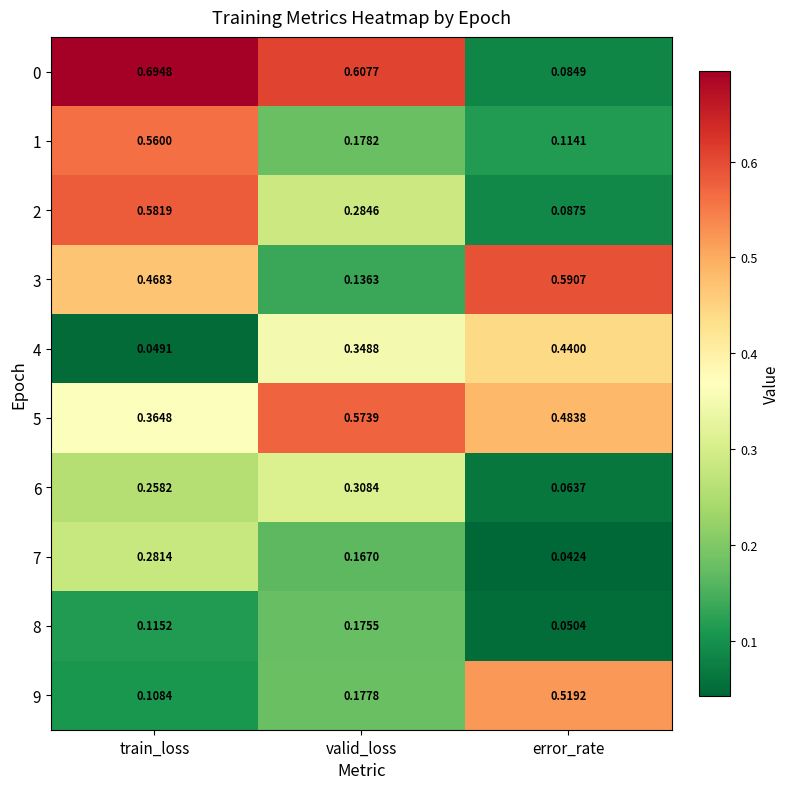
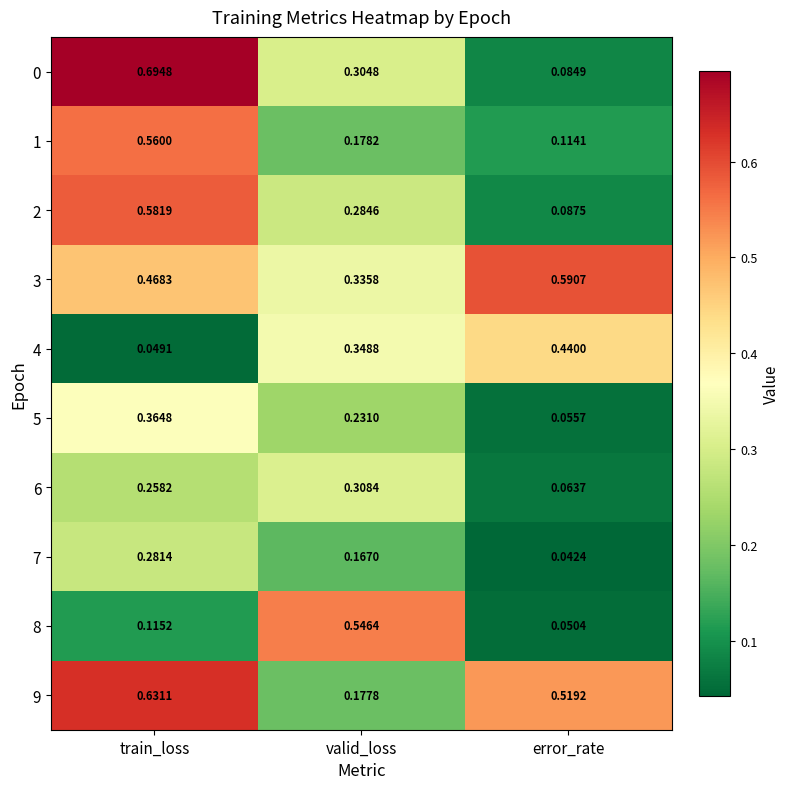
  {
    "0": {
      "train_loss": 0.6948,
-     "valid_loss": 0.6077,
+     "valid_loss": 0.3048,
      "error_rate": 0.0849
    },
    "1": {
      "train_loss": 0.5600,
      "valid_loss": 0.1782,
      "error_rate": 0.1141
    },
    "2": {
      "train_loss": 0.5819,
      "valid_loss": 0.2846,
      "error_rate": 0.0875
    },
    "3": {
      "train_loss": 0.4683,
-     "valid_loss": 0.1363,
+     "valid_loss": 0.3358,
      "error_rate": 0.5907
    },
    "4": {
      "train_loss": 0.0491,
      "valid_loss": 0.3488,
      "error_rate": 0.4400
    },
    "5": {
      "train_loss": 0.3648,
-     "valid_loss": 0.5739,
-     "error_rate": 0.4838
+     "valid_loss": 0.2310,
+     "error_rate": 0.0557
    },
    "6": {
      "train_loss": 0.2582,
      "valid_loss": 0.3084,
      "error_rate": 0.0637
    },
    "7": {
      "train_loss": 0.2814,
      "valid_loss": 0.1670,
      "error_rate": 0.0424
    },
    "8": {
      "train_loss": 0.1152,
-     "valid_loss": 0.1755,
+     "valid_loss": 0.5464,
      "error_rate": 0.0504
    },
    "9": {
-     "train_loss": 0.1084,
+     "train_loss": 0.6311,
      "valid_loss": 0.1778,
      "error_rate": 0.5192
    }
  }
